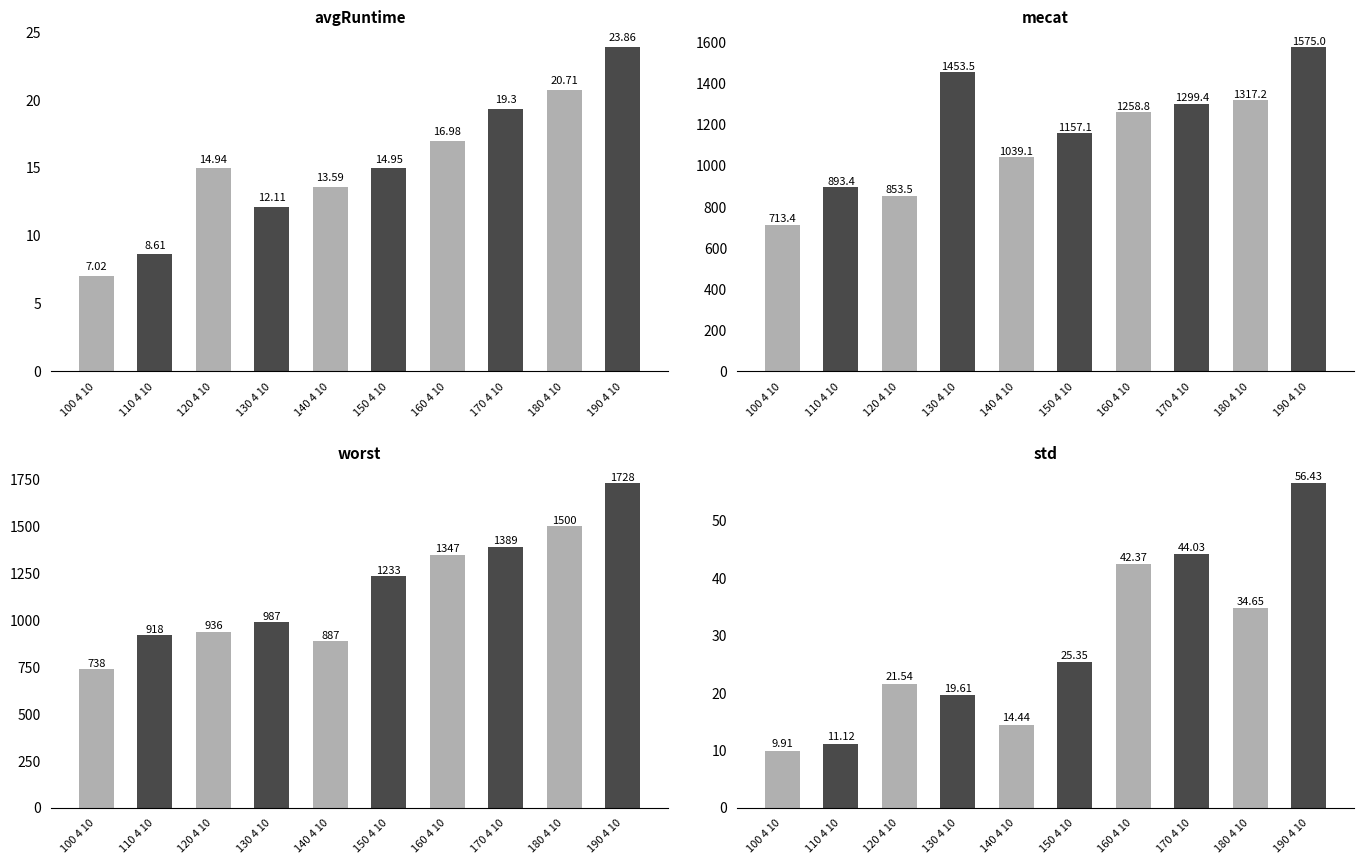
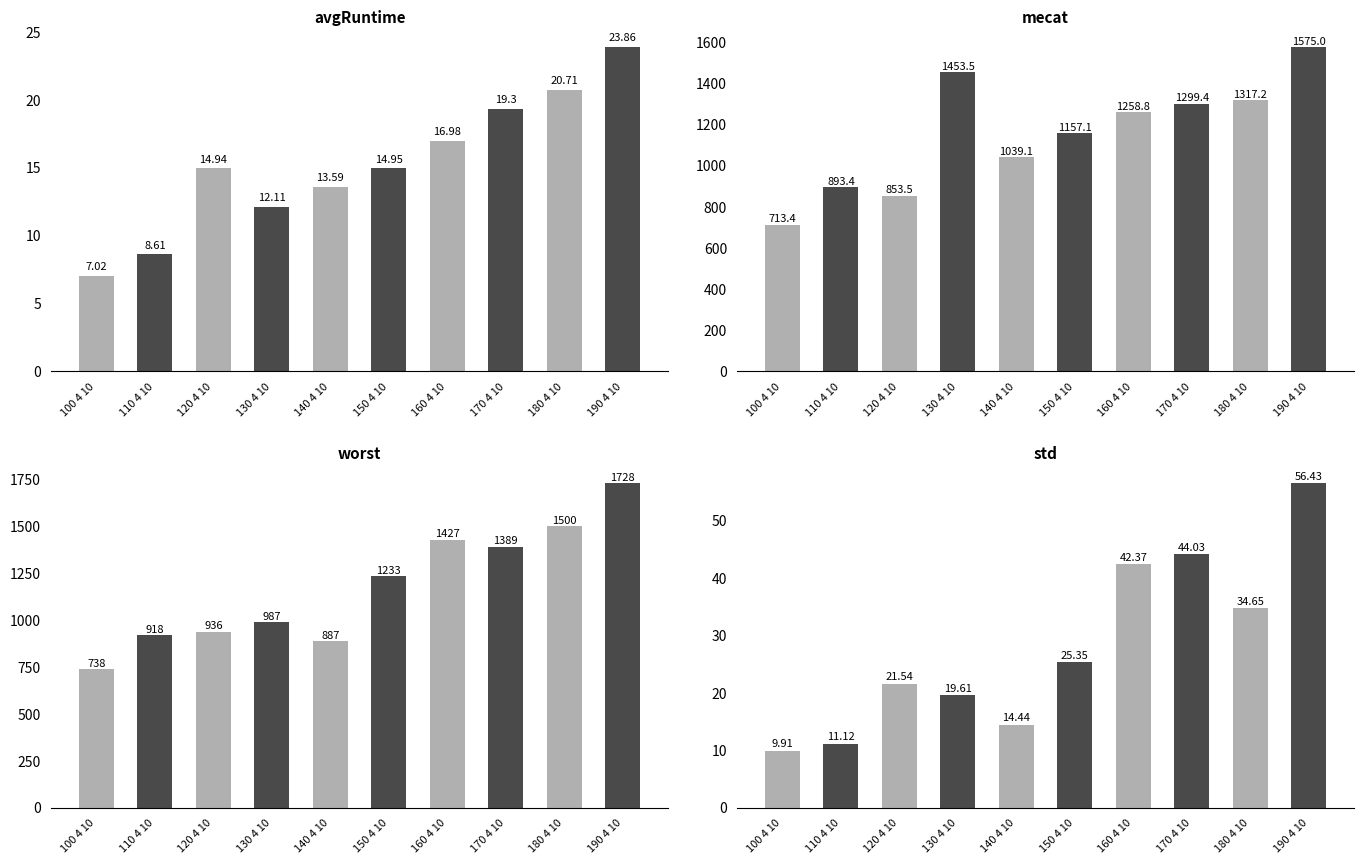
  {
    "avgRuntime": {
      "100 4 10": 7.02,
      "110 4 10": 8.61,
      "120 4 10": 14.94,
      "130 4 10": 12.11,
      "140 4 10": 13.59,
      "150 4 10": 14.95,
      "160 4 10": 16.98,
      "170 4 10": 19.3,
      "180 4 10": 20.71,
      "190 4 10": 23.86
    },
    "mecat": {
      "100 4 10": 713.4,
      "110 4 10": 893.4,
      "120 4 10": 853.5,
      "130 4 10": 1453.5,
      "140 4 10": 1039.1,
      "150 4 10": 1157.1,
      "160 4 10": 1258.8,
      "170 4 10": 1299.4,
      "180 4 10": 1317.2,
      "190 4 10": 1575.0
    },
    "worst": {
      "100 4 10": 738,
      "110 4 10": 918,
      "120 4 10": 936,
      "130 4 10": 987,
      "140 4 10": 887,
      "150 4 10": 1233,
-     "160 4 10": 1347,
+     "160 4 10": 1427,
      "170 4 10": 1389,
      "180 4 10": 1500,
      "190 4 10": 1728
    },
    "std": {
      "100 4 10": 9.91,
      "110 4 10": 11.12,
      "120 4 10": 21.54,
      "130 4 10": 19.61,
      "140 4 10": 14.44,
      "150 4 10": 25.35,
      "160 4 10": 42.37,
      "170 4 10": 44.03,
      "180 4 10": 34.65,
      "190 4 10": 56.43
    }
  }
